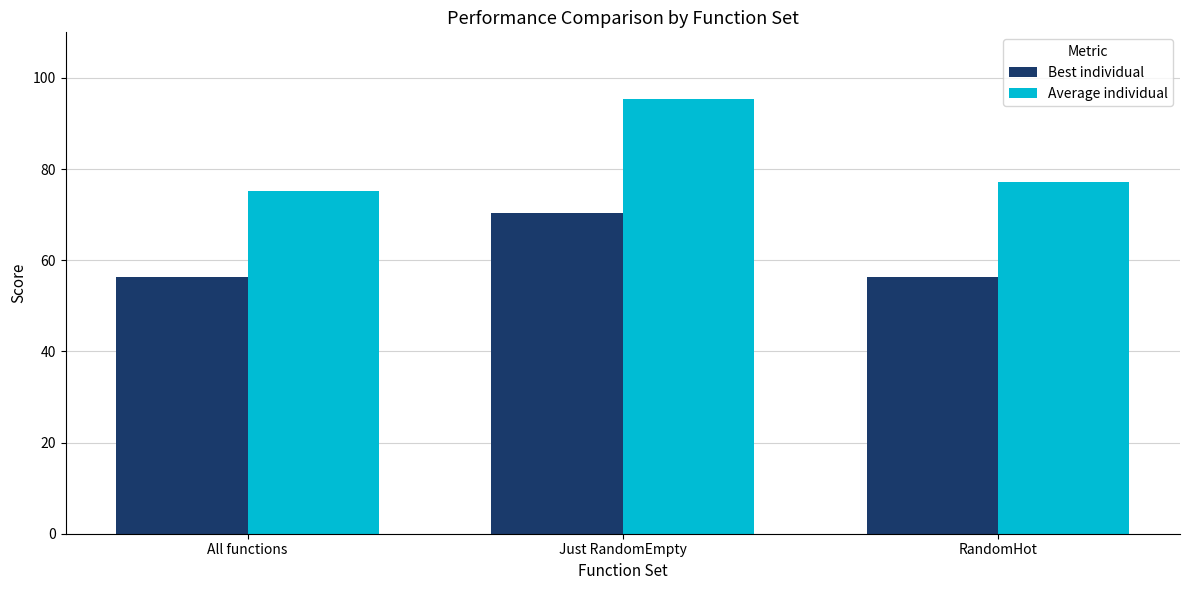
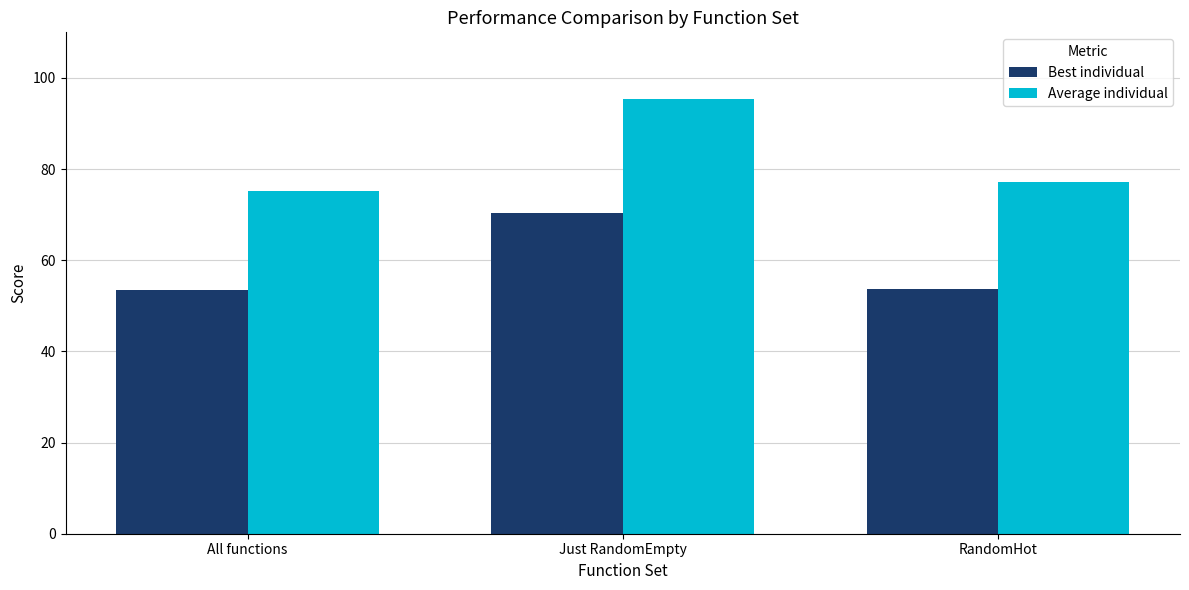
  {
    "Best individual": {
-     "All functions": 56,
+     "All functions": 53,
      "Just RandomEmpty": 70,
-     "RandomHot": 56
+     "RandomHot": 54
    },
    "Average individual": {
      "All functions": 75,
      "Just RandomEmpty": 95,
      "RandomHot": 77
    }
  }
